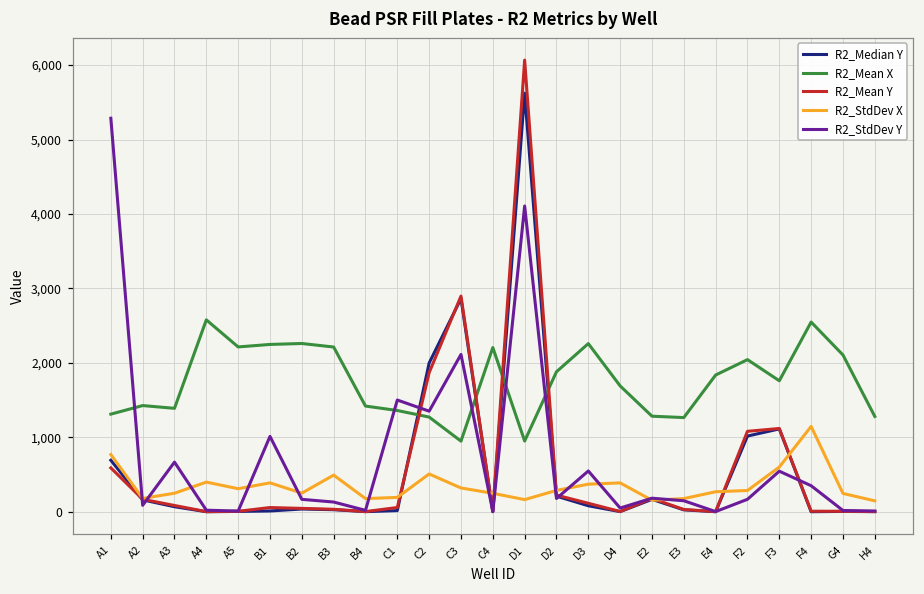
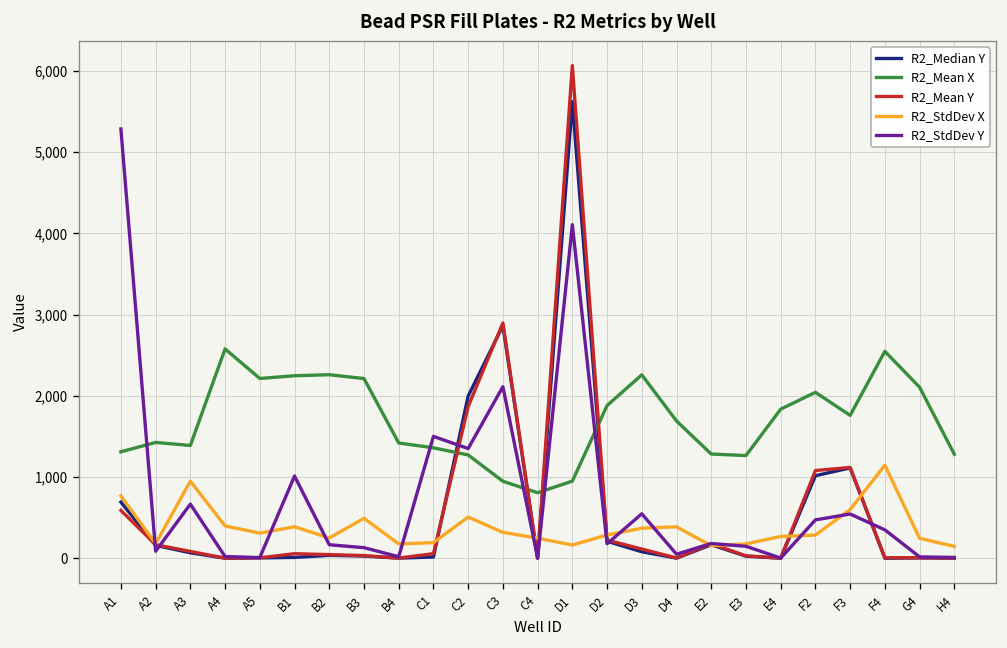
  {
    "R2_Median Y": {
      "A1": "700",
      "B1": "0",
      "C1": "0",
      "C2": "2,000",
      "D1": "5,600",
      "F2": "1,000"
    },
    "R2_Mean X": {
      "A1": "1,300",
      "A2": "1,400",
      "A3": "1,400",
      "A4": "2,600",
      "A5": "2,200",
      "B1": "2,200",
      "B2": "2,300",
      "B3": "2,200",
      "B4": "1,400",
      "C1": "1,400",
      "C2": "1,300",
      "C3": "900",
-     "C4": "2,200",
+     "C4": "800",
      "D1": "1,000",
      "D2": "1,900",
      "D3": "2,300",
      "D4": "1,700",
      "E2": "1,300",
      "E3": "1,300",
      "E4": "1,800",
      "F2": "2,000",
      "F3": "1,800",
      "F4": "2,500",
      "G4": "2,100",
      "H4": "1,300"
    },
    "R2_Mean Y": {
      "A1": "600",
      "B1": "100",
      "C1": "100",
      "C2": "1,900",
      "D1": "6,100",
      "F2": "1,100"
    },
    "R2_StdDev X": {
      "A1": "800",
-     "A3": "300",
+     "A3": "1,000",
      "A4": "400",
      "A5": "300",
      "B1": "400",
      "B2": "300",
      "B3": "500",
      "B4": "200",
      "C1": "200",
      "C2": "500",
      "C3": "300",
      "C4": "200",
      "D1": "200",
      "D2": "300",
      "D3": "400",
      "D4": "400",
      "E4": "300",
      "F2": "300",
      "F3": "600",
      "F4": "1,100",
      "G4": "200",
      "H4": "100"
    },
    "R2_StdDev Y": {
      "A1": "5,300",
      "A2": "100",
      "A3": "700",
      "B1": "1,000",
      "B2": "200",
      "B3": "100",
      "C1": "1,500",
      "C2": "1,400",
      "C3": "2,100",
      "D1": "4,100",
      "D3": "500",
      "D4": "100",
-     "F2": "200",
+     "F2": "500",
      "F3": "500",
      "F4": "400"
    }
  }
